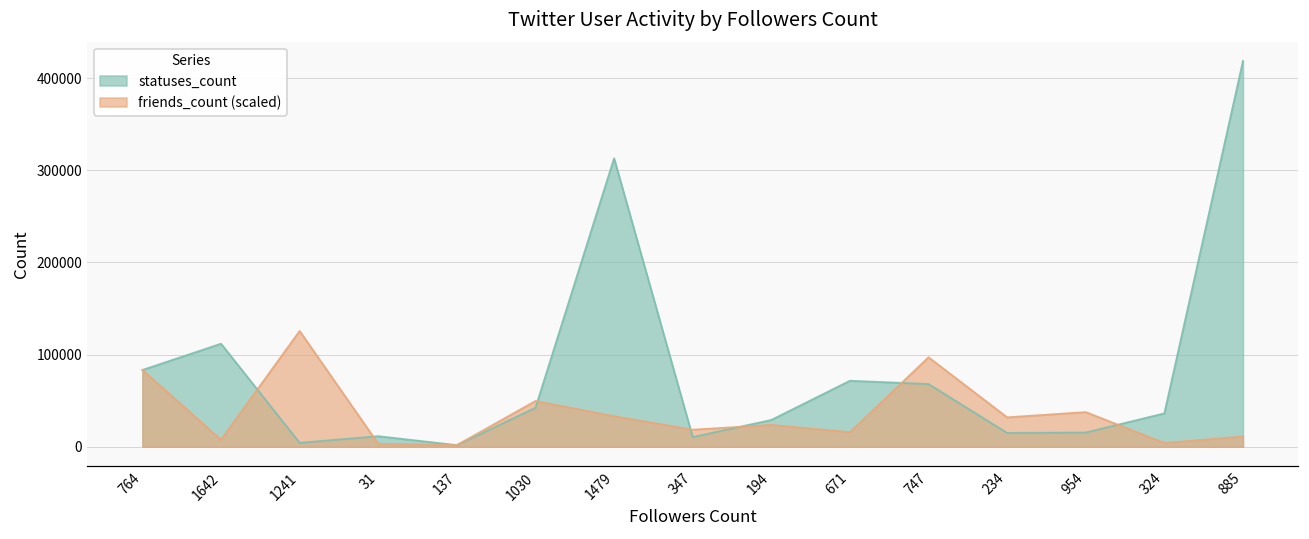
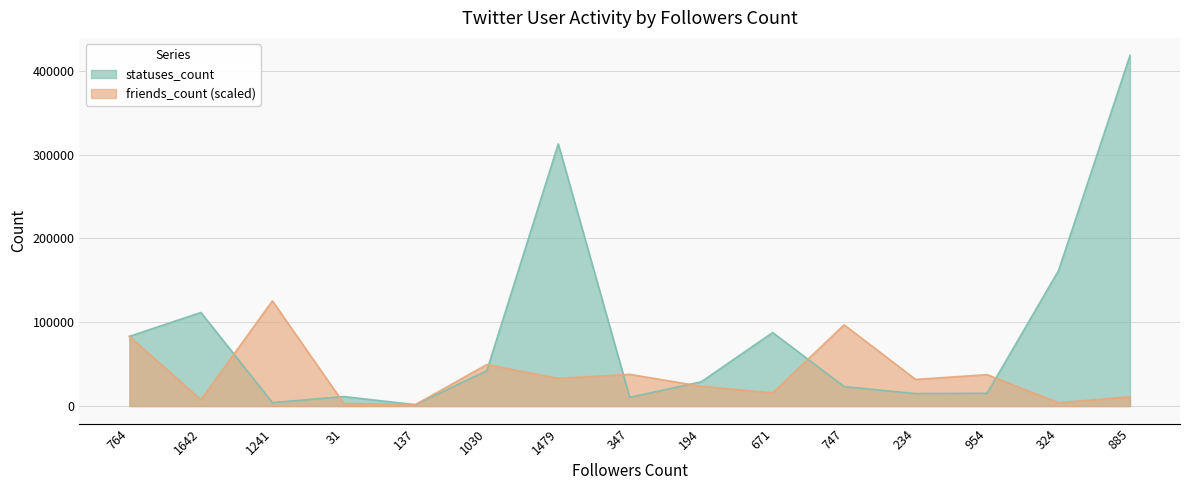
  {
    "statuses_count": {
      "1642": 110000,
      "1241": 0,
      "31": 10000,
      "1030": 40000,
      "1479": 310000,
      "347": 10000,
      "194": 30000,
-     "671": 70000,
-     "747": 70000,
+     "671": 90000,
+     "747": 20000,
      "234": 10000,
      "954": 20000,
-     "324": 40000,
+     "324": 160000,
      "885": 420000
    },
    "friends_count (scaled)": {
      "1642": 10000,
      "1241": 130000,
      "31": 0,
      "1030": 50000,
      "1479": 30000,
-     "347": 20000,
+     "347": 40000,
      "194": 20000,
      "671": 20000,
      "747": 100000,
      "234": 30000,
      "954": 40000,
      "324": 0,
      "885": 10000
    }
  }
